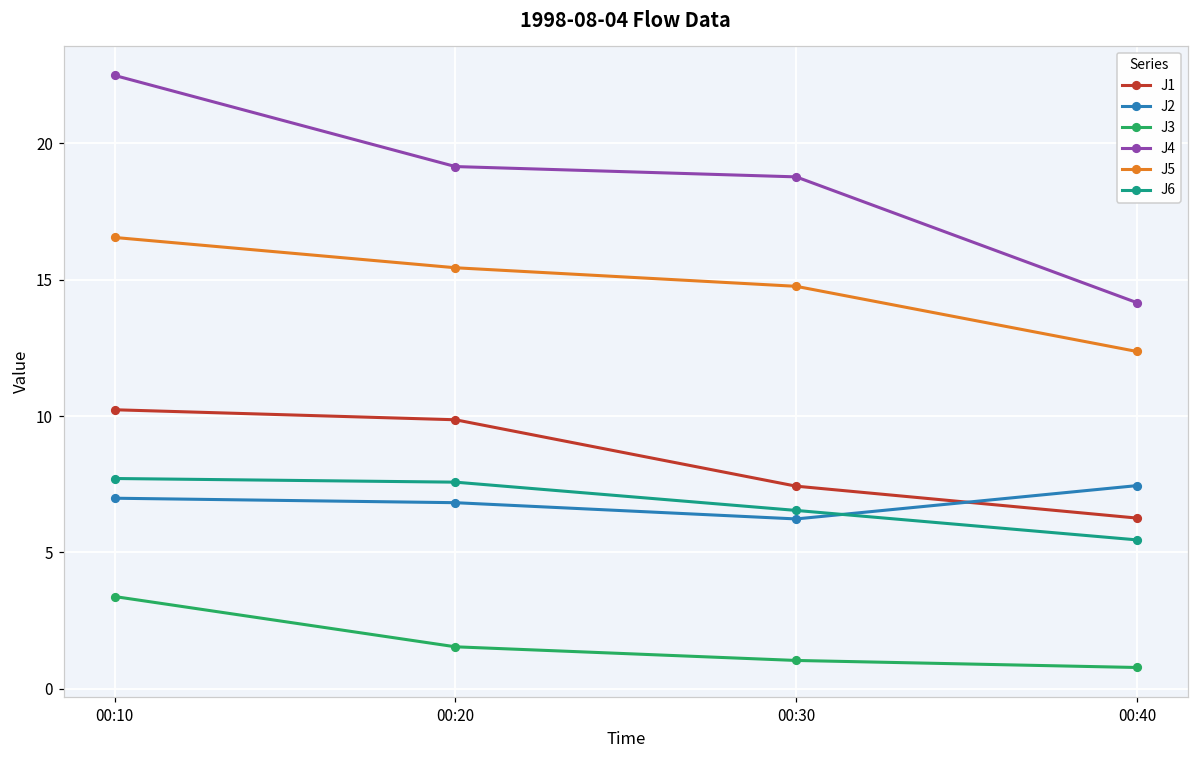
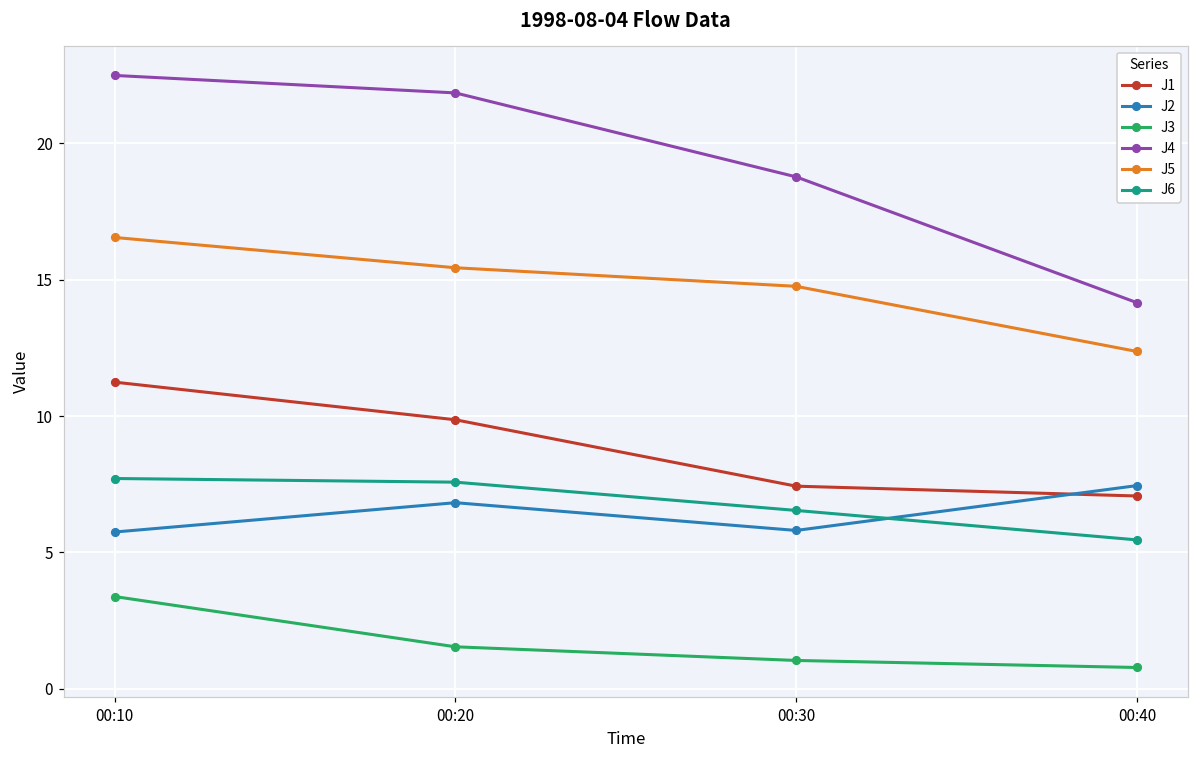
  {
    "J1": {
-     "00:10": 10.2,
+     "00:10": 11.2,
      "00:20": 9.9,
      "00:30": 7.4,
-     "00:40": 6.3
+     "00:40": 7.1
    },
    "J2": {
-     "00:10": 7.0,
+     "00:10": 5.7,
      "00:20": 6.8,
-     "00:30": 6.2,
+     "00:30": 5.8,
      "00:40": 7.5
    },
    "J4": {
      "00:10": 22.5,
-     "00:20": 19.2,
+     "00:20": 21.9,
      "00:30": 18.8,
      "00:40": 14.2
    },
    "J5": {
      "00:10": 16.6,
      "00:20": 15.4,
      "00:30": 14.8,
      "00:40": 12.4
    }
  }
